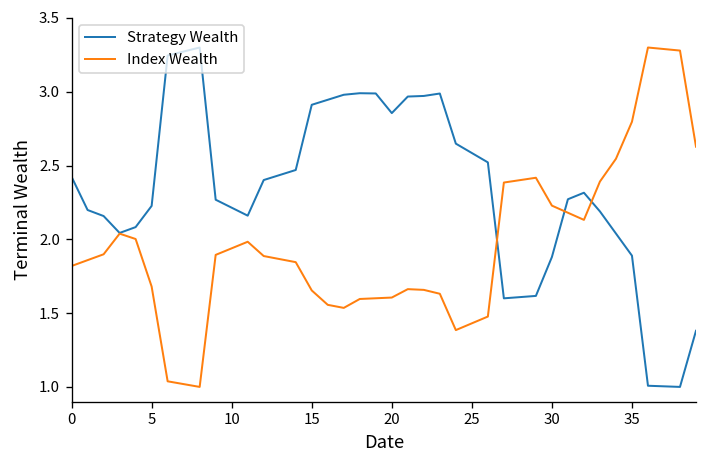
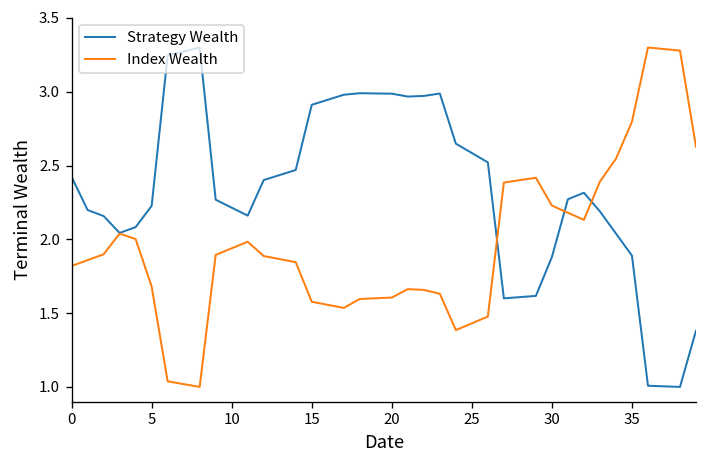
  {
    "Strategy Wealth": {
      "0": 2.42,
      "5": 2.23,
      "10": 2.21,
      "15": 2.91,
-     "20": 2.86,
+     "20": 2.99,
      "25": 2.59,
      "30": 1.88,
      "35": 1.89
    },
    "Index Wealth": {
      "0": 1.82,
      "5": 1.68,
      "10": 1.94,
-     "15": 1.65,
+     "15": 1.58,
      "20": 1.61,
      "25": 1.43,
      "30": 2.23,
      "35": 2.80
    }
  }
